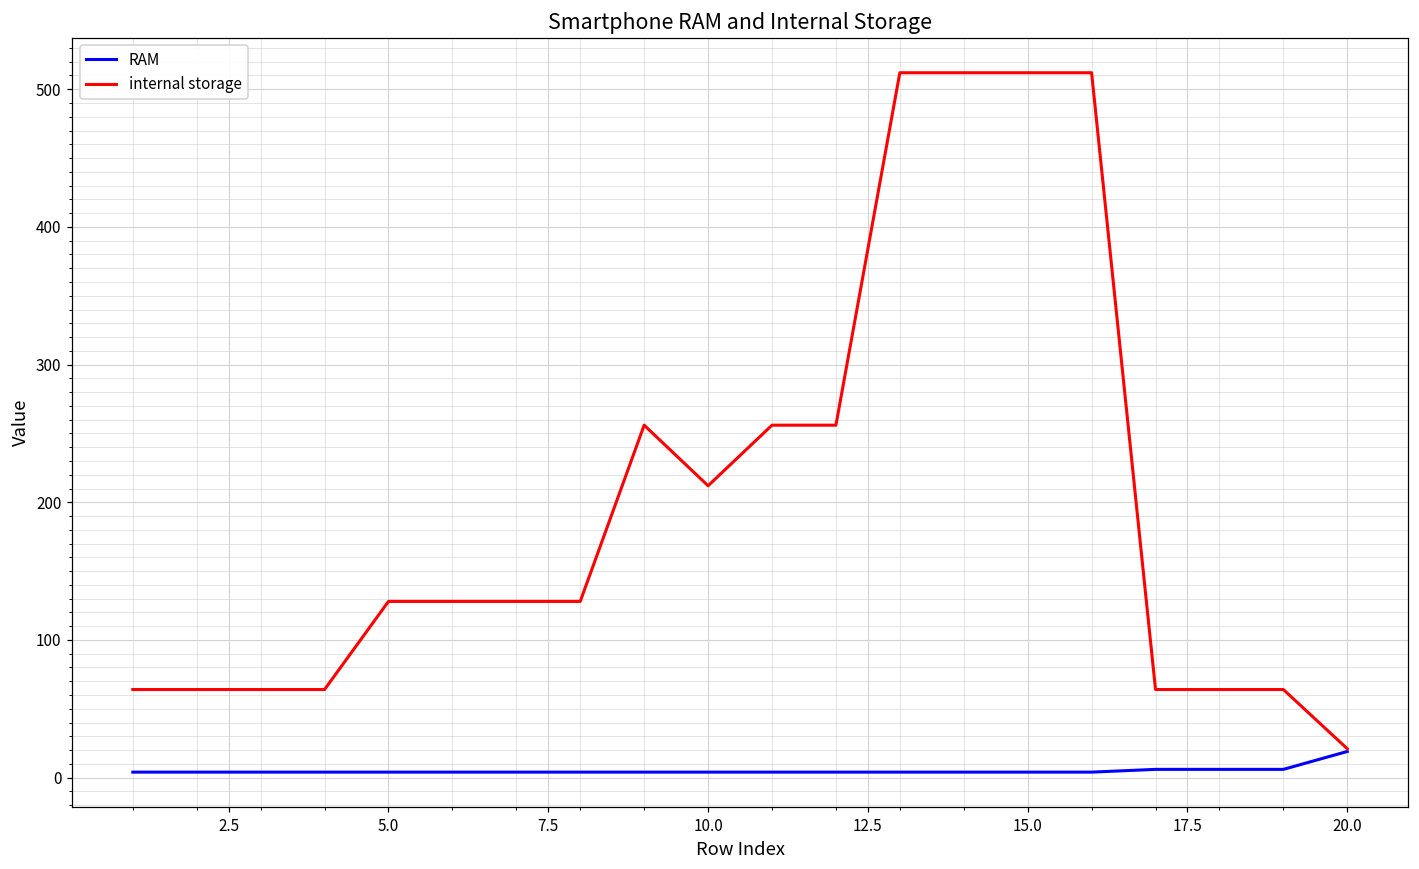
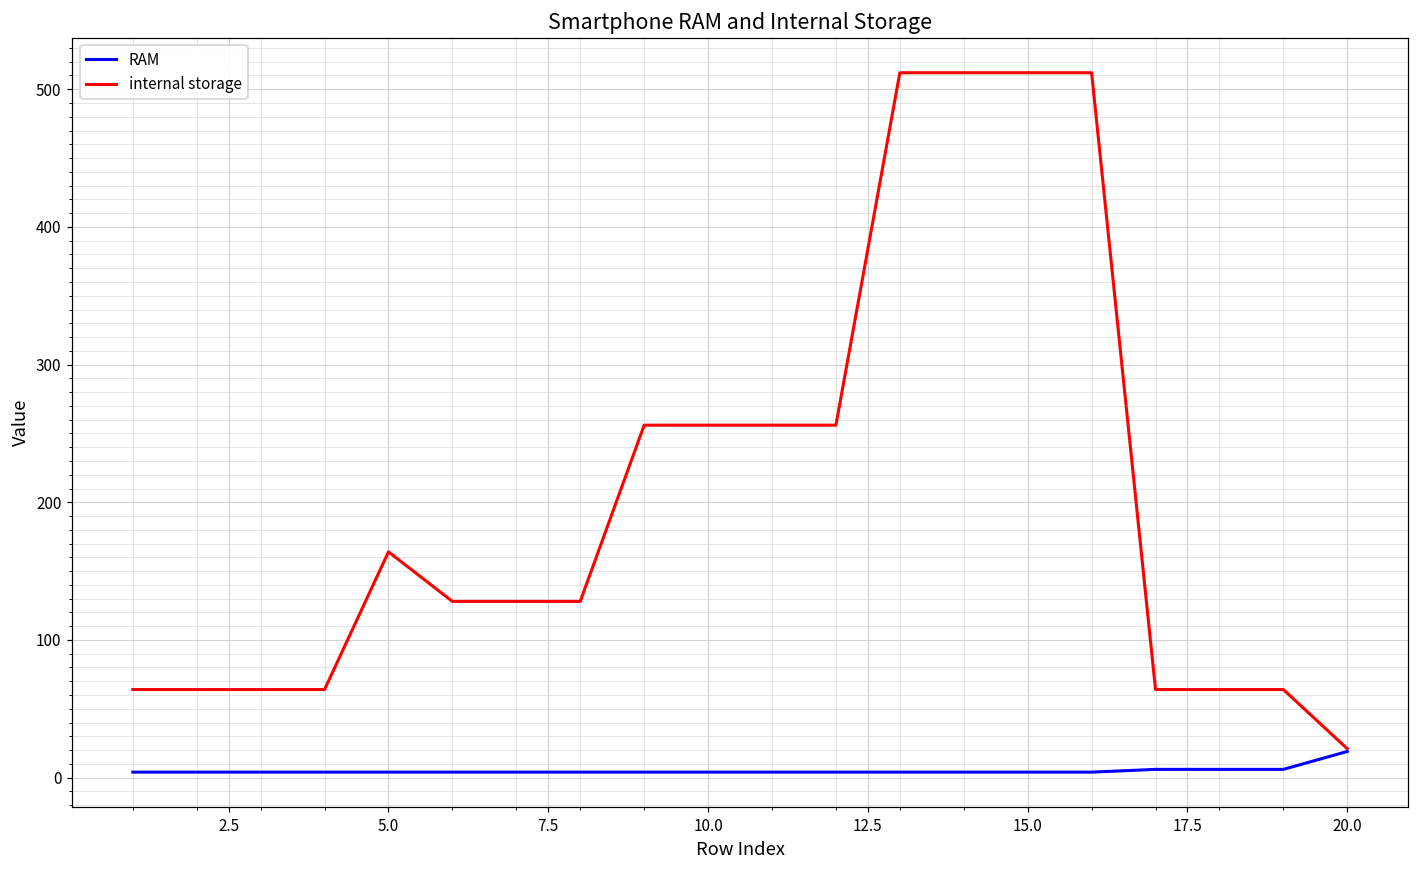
  {
    "RAM": {
      "5.0": 4,
      "10.0": 4,
      "15.0": 4
    },
    "internal storage": {
-     "5.0": 128,
-     "10.0": 212,
+     "5.0": 164,
+     "10.0": 256,
      "15.0": 512
    }
  }
